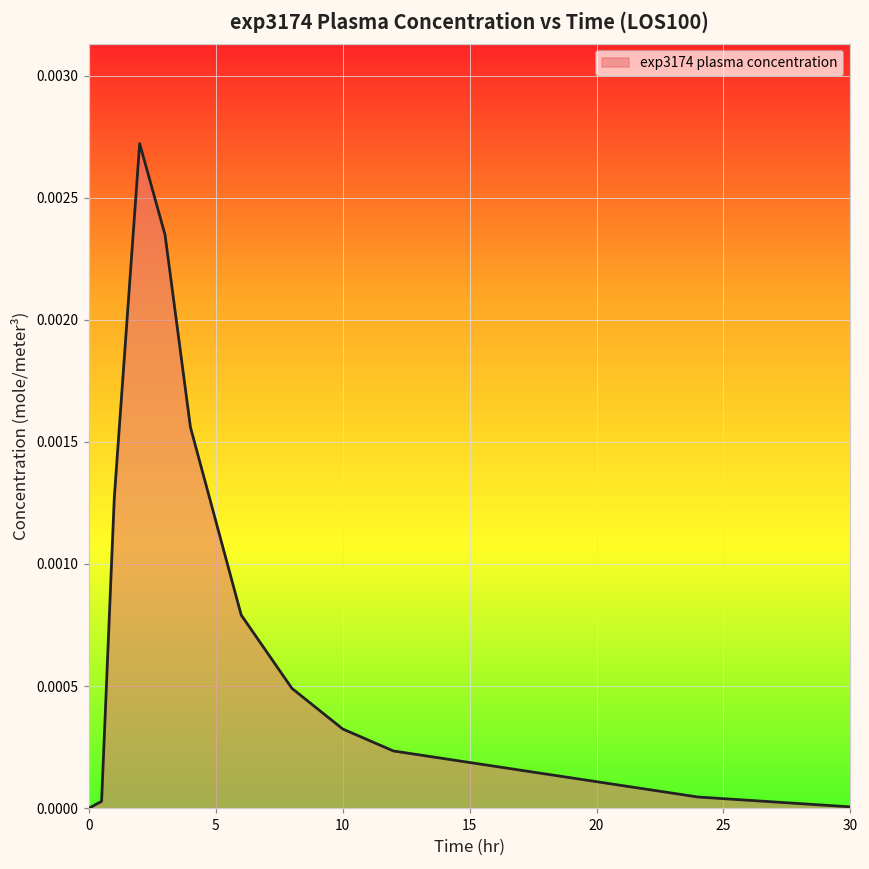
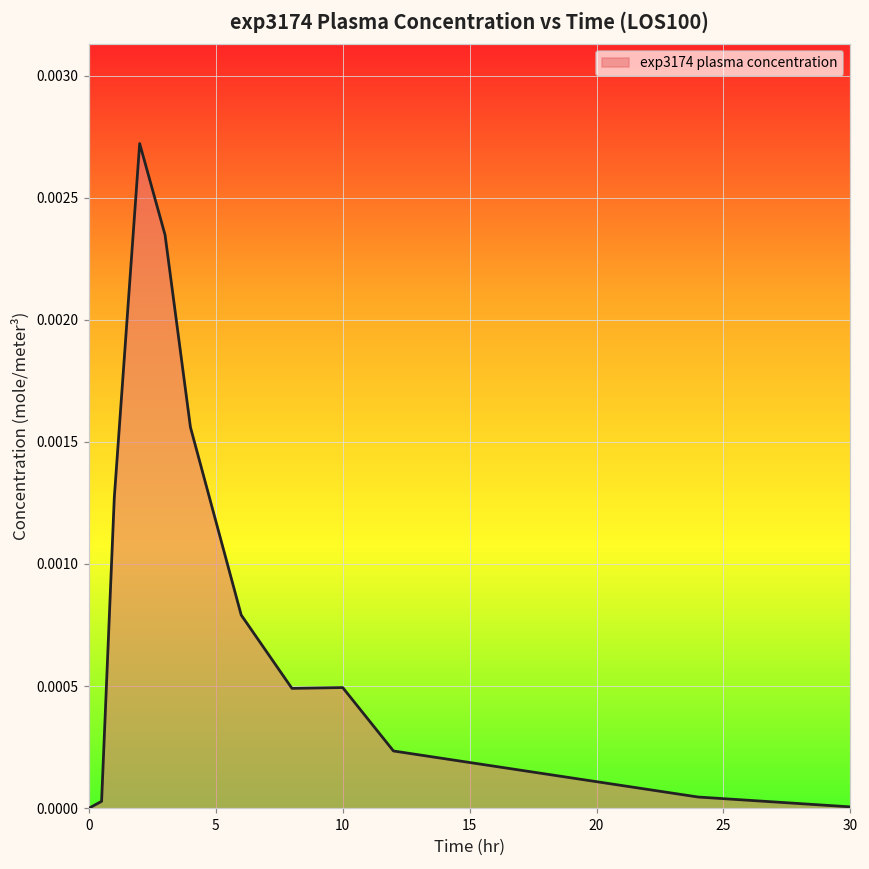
  {
    "0": 0.00000,
-   "10": 0.00032,
+   "10": 0.00049,
    "30": 0.00001
  }
